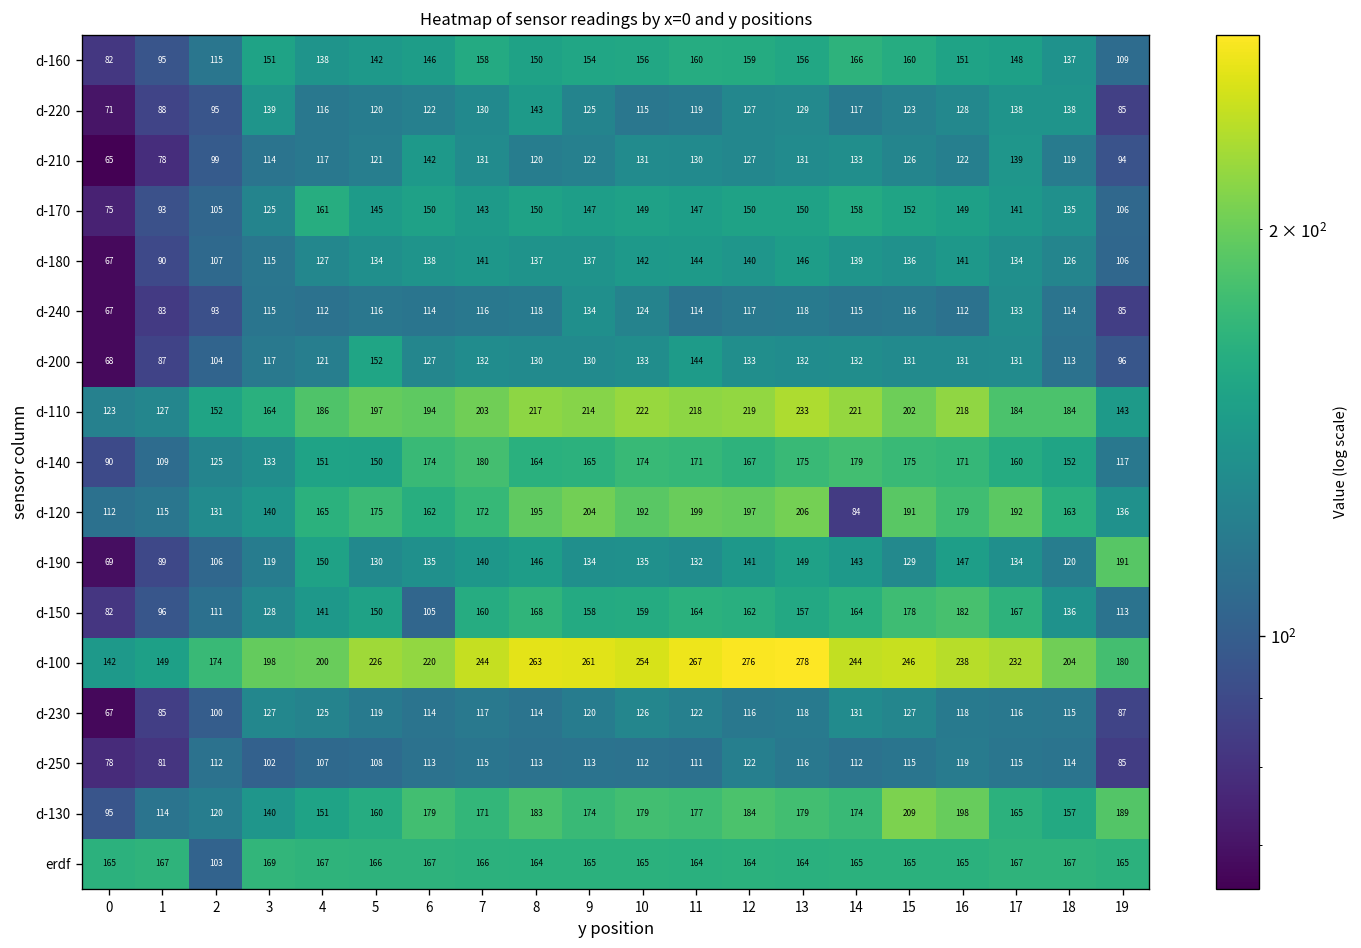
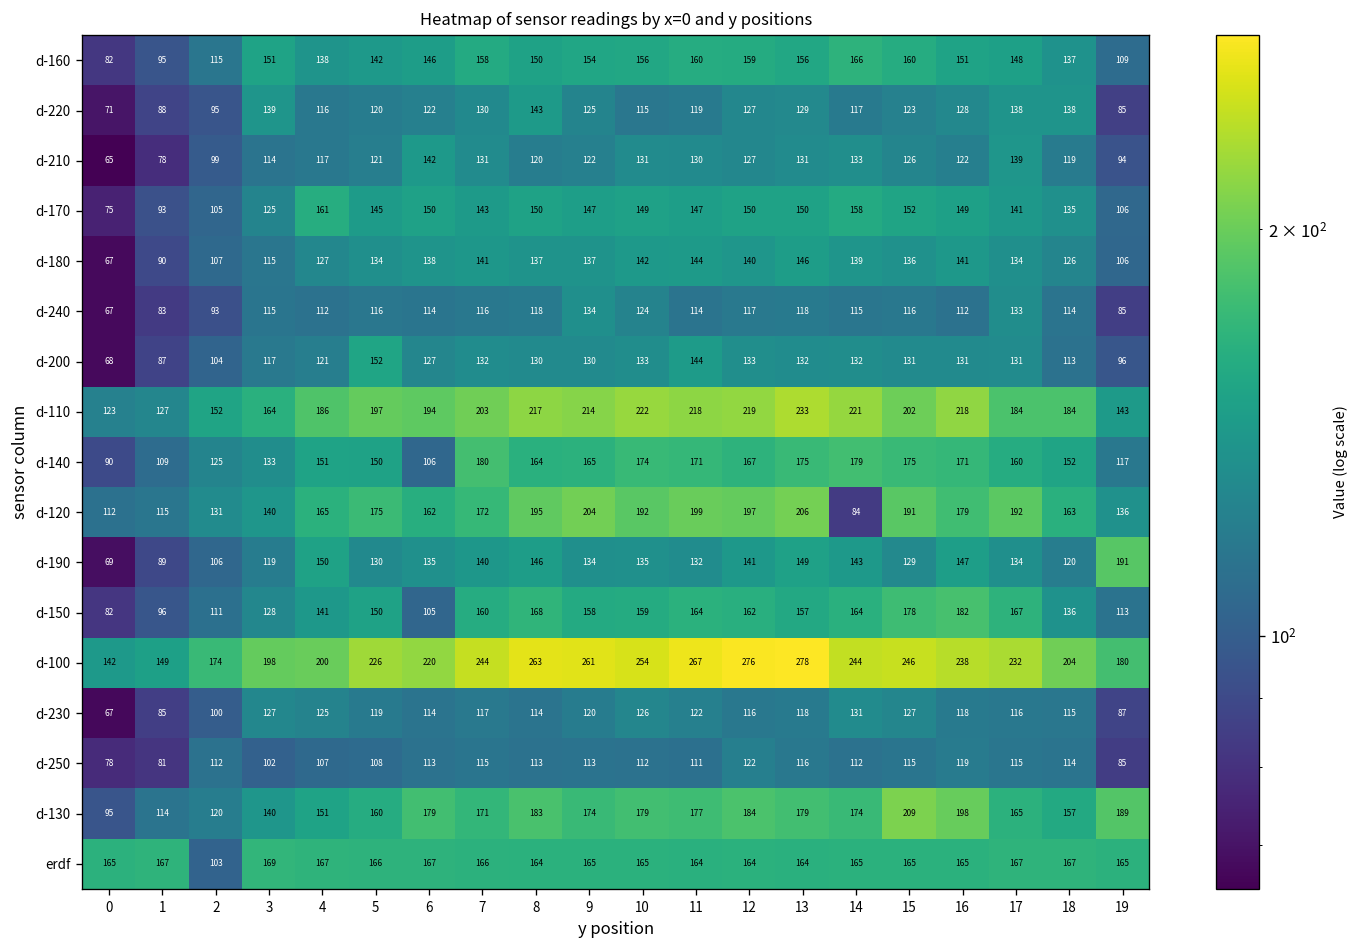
  {
    "d-140": {
      "0": 90,
      "1": 109,
      "2": 125,
      "3": 133,
      "4": 151,
      "5": 150,
-     "6": 174,
+     "6": 106,
      "7": 180,
      "8": 164,
      "9": 165,
      "10": 174,
      "11": 171,
      "12": 167,
      "13": 175,
      "14": 179,
      "15": 175,
      "16": 171,
      "17": 160,
      "18": 152,
      "19": 117
    }
  }
